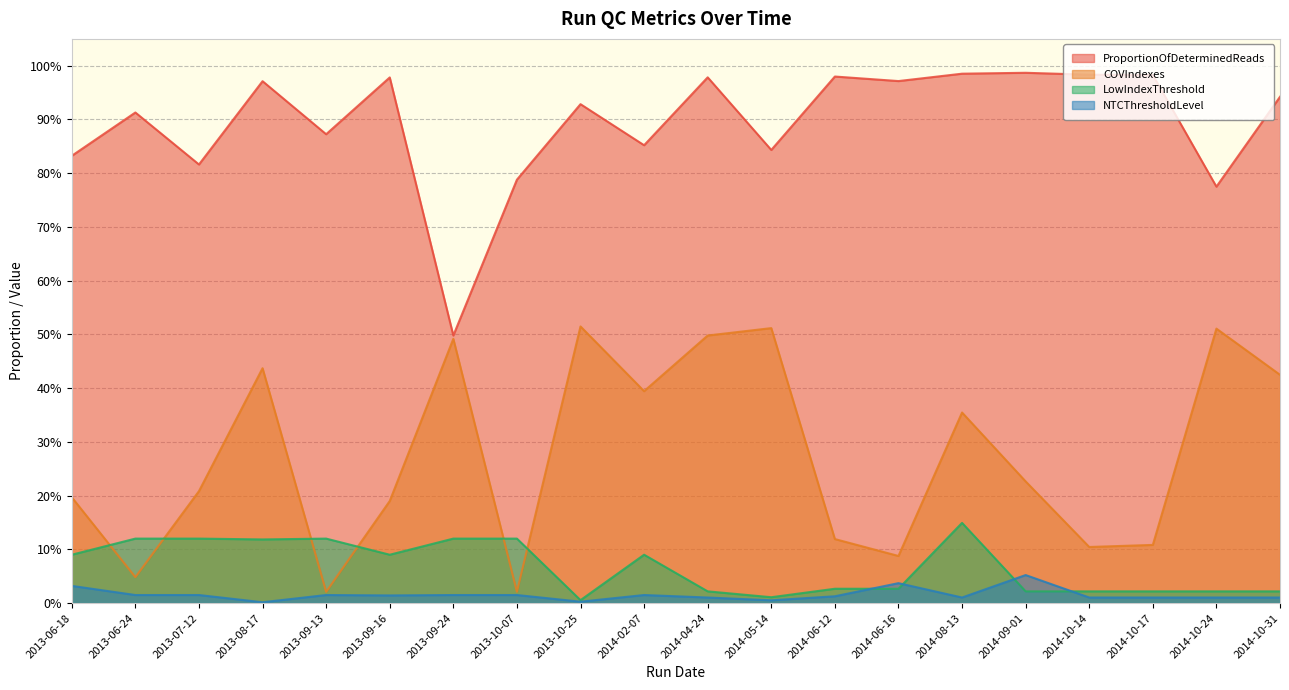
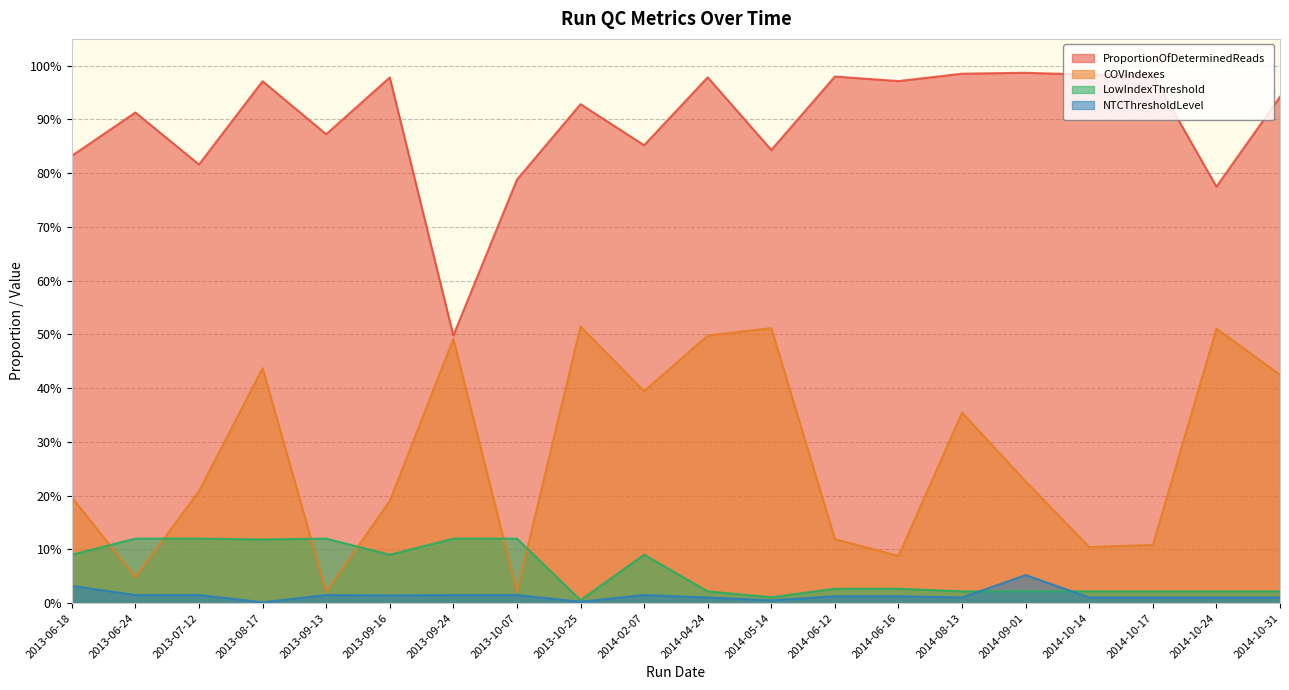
  {
    "LowIndexThreshold": {
      "2013-06-18": "9%",
      "2013-06-24": "12%",
      "2013-07-12": "12%",
      "2013-08-17": "12%",
      "2013-09-13": "12%",
      "2013-09-16": "9%",
      "2013-09-24": "12%",
      "2013-10-07": "12%",
      "2014-02-07": "9%",
      "2014-04-24": "2%",
      "2014-05-14": "1%",
      "2014-06-12": "3%",
      "2014-06-16": "3%",
-     "2014-08-13": "15%",
+     "2014-08-13": "2%",
      "2014-09-01": "2%",
      "2014-10-14": "2%",
      "2014-10-17": "2%",
      "2014-10-24": "2%",
      "2014-10-31": "2%"
    },
    "NTCThresholdLevel": {
      "2013-06-18": "3%",
      "2013-06-24": "2%",
      "2013-07-12": "2%",
      "2013-08-17": "0%",
      "2013-09-13": "2%",
      "2013-09-16": "1%",
      "2013-09-24": "2%",
      "2013-10-07": "2%",
      "2014-02-07": "2%",
      "2014-04-24": "1%",
      "2014-05-14": "1%",
      "2014-06-12": "1%",
-     "2014-06-16": "4%",
+     "2014-06-16": "1%",
      "2014-08-13": "1%",
      "2014-09-01": "5%",
      "2014-10-14": "1%",
      "2014-10-17": "1%",
      "2014-10-24": "1%",
      "2014-10-31": "1%"
    }
  }
